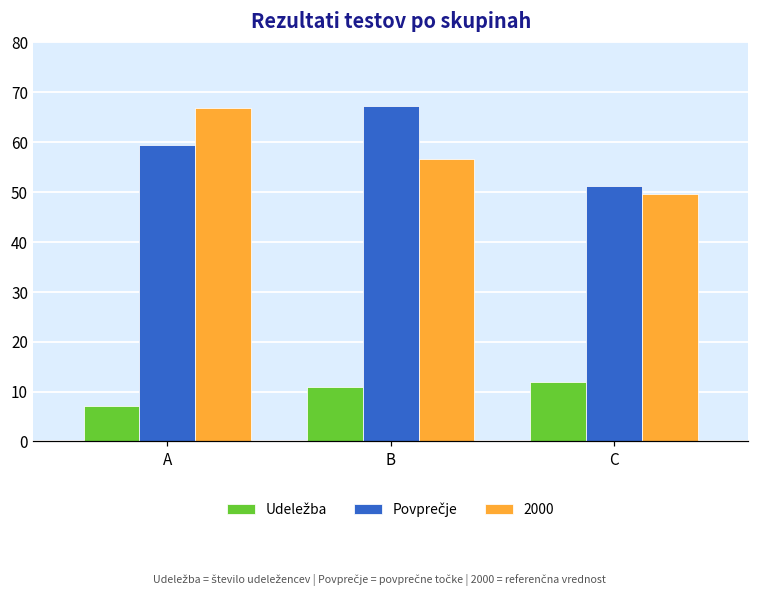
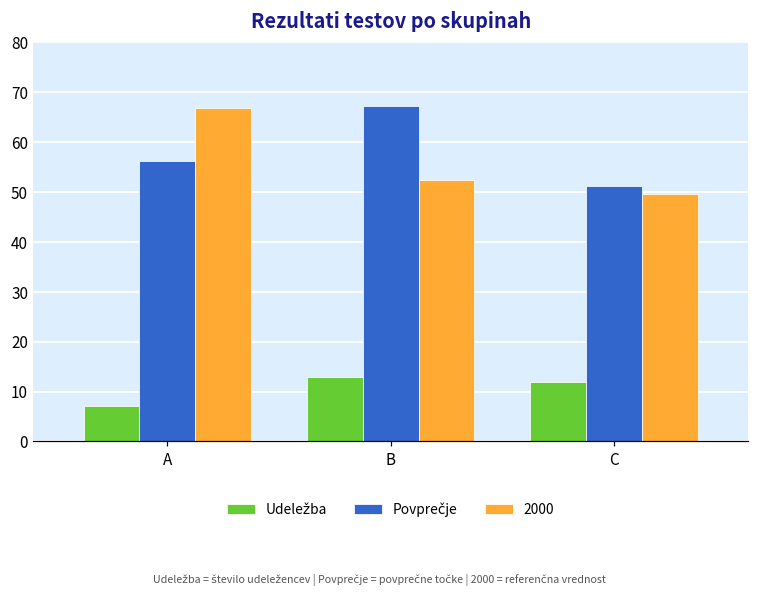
  {
    "Udeležba": {
      "A": 7,
-     "B": 11,
+     "B": 13,
      "C": 12
    },
    "Povprečje": {
-     "A": 59,
+     "A": 56,
      "B": 67,
      "C": 51
    },
    "2000": {
      "A": 67,
-     "B": 57,
+     "B": 52,
      "C": 50
    }
  }
